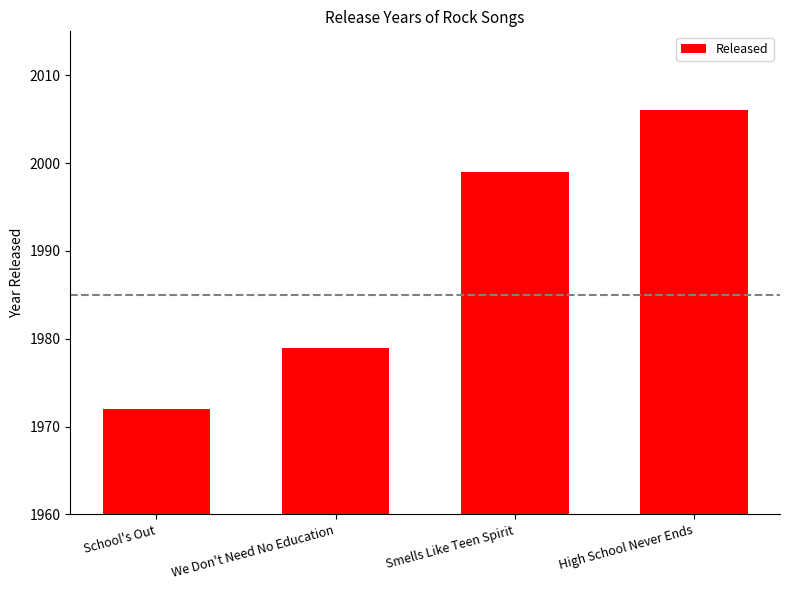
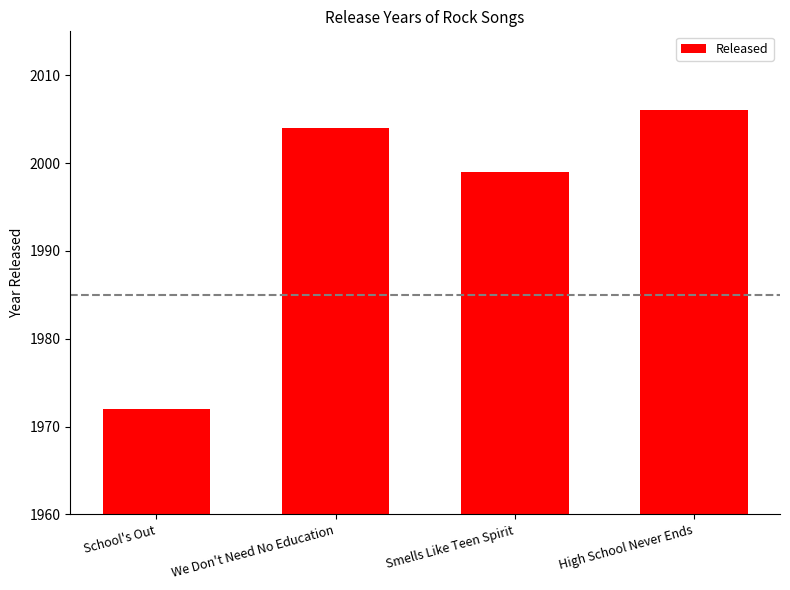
  {
    "School's Out": 1972,
-   "We Don't Need No Education": 1979,
+   "We Don't Need No Education": 2004,
    "Smells Like Teen Spirit": 1999,
    "High School Never Ends": 2006
  }
